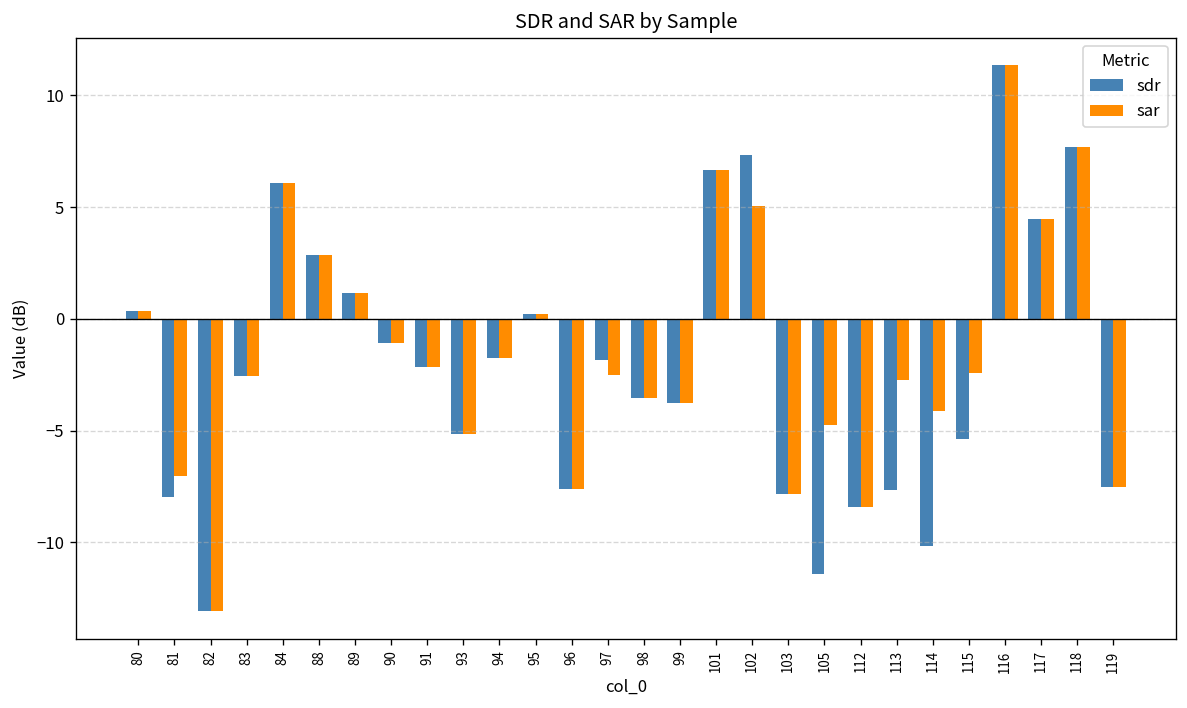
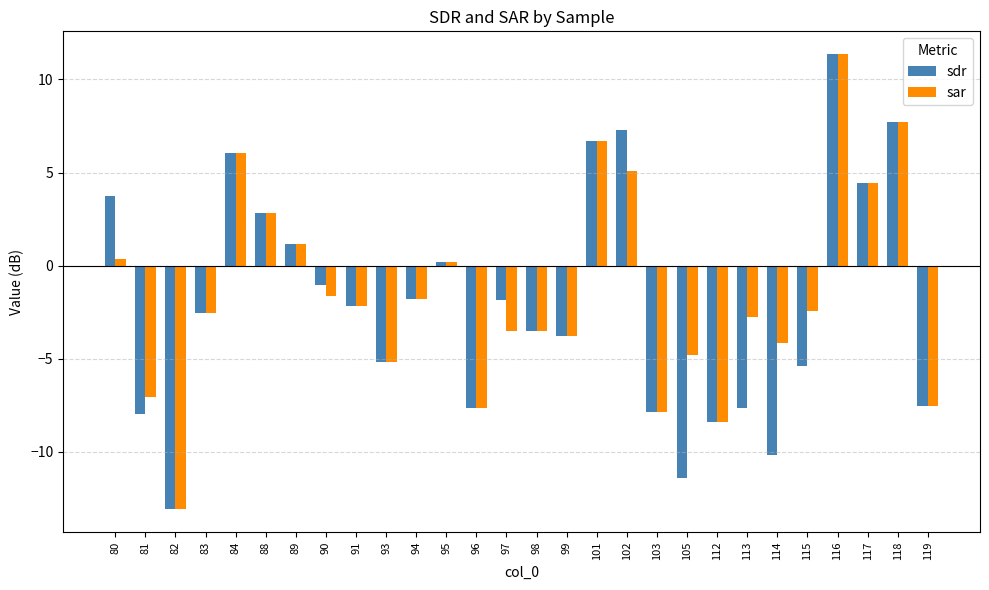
  {
    "sdr": {
-     "80": 0.3,
+     "80": 3.7,
      "81": -8.0,
      "82": -13.1,
      "83": -2.6,
      "84": 6.1,
      "88": 2.8,
      "89": 1.2,
      "90": -1.1,
      "91": -2.1,
      "93": -5.2,
      "94": -1.8,
      "95": 0.2,
      "96": -7.6,
      "97": -1.9,
      "98": -3.5,
      "99": -3.8,
      "101": 6.7,
      "102": 7.3,
      "103": -7.9,
      "105": -11.4,
      "112": -8.4,
      "113": -7.7,
      "114": -10.1,
      "115": -5.4,
      "116": 11.4,
      "117": 4.4,
      "118": 7.7,
      "119": -7.5
    },
    "sar": {
      "80": 0.3,
      "81": -7.0,
      "82": -13.1,
      "83": -2.6,
      "84": 6.1,
      "88": 2.8,
      "89": 1.2,
-     "90": -1.1,
+     "90": -1.6,
      "91": -2.1,
      "93": -5.2,
      "94": -1.8,
      "95": 0.2,
      "96": -7.6,
-     "97": -2.5,
+     "97": -3.5,
      "98": -3.5,
      "99": -3.8,
      "101": 6.7,
      "102": 5.1,
      "103": -7.9,
      "105": -4.8,
      "112": -8.4,
      "113": -2.7,
      "114": -4.1,
      "115": -2.4,
      "116": 11.4,
      "117": 4.4,
      "118": 7.7,
      "119": -7.5
    }
  }
